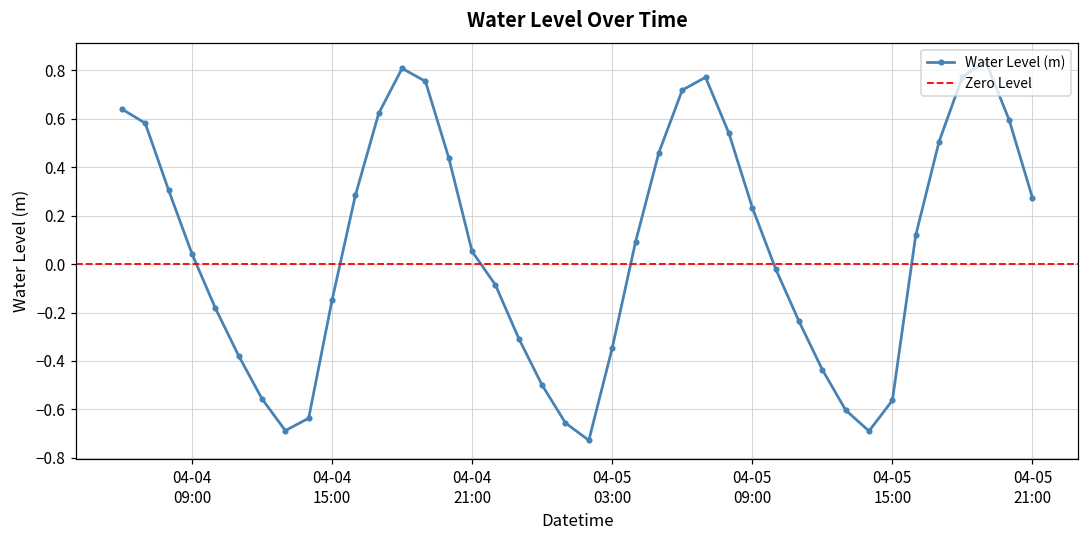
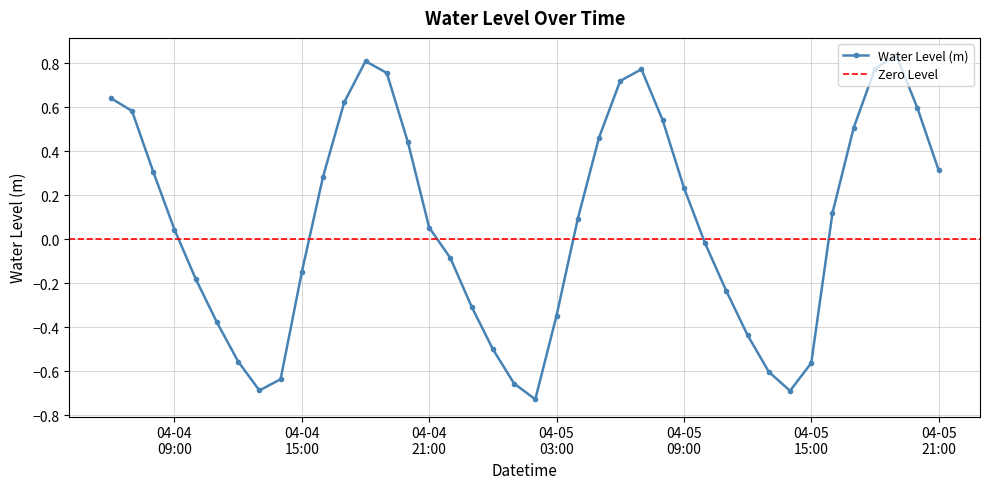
  {
    "04-04 09:00": 0.04,
    "04-04 15:00": -0.15,
    "04-04 21:00": 0.05,
    "04-05 03:00": -0.35,
    "04-05 09:00": 0.23,
    "04-05 15:00": -0.56,
-   "04-05 21:00": 0.27
+   "04-05 21:00": 0.31
  }
